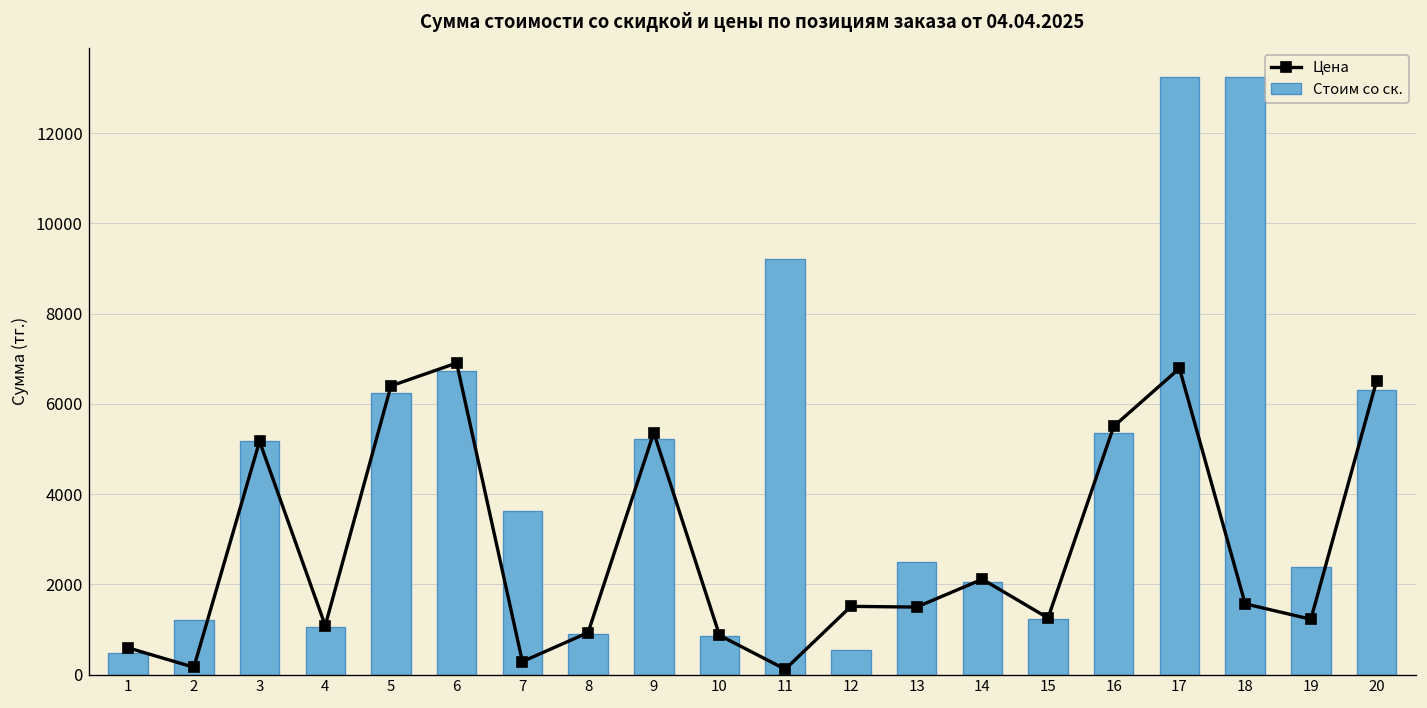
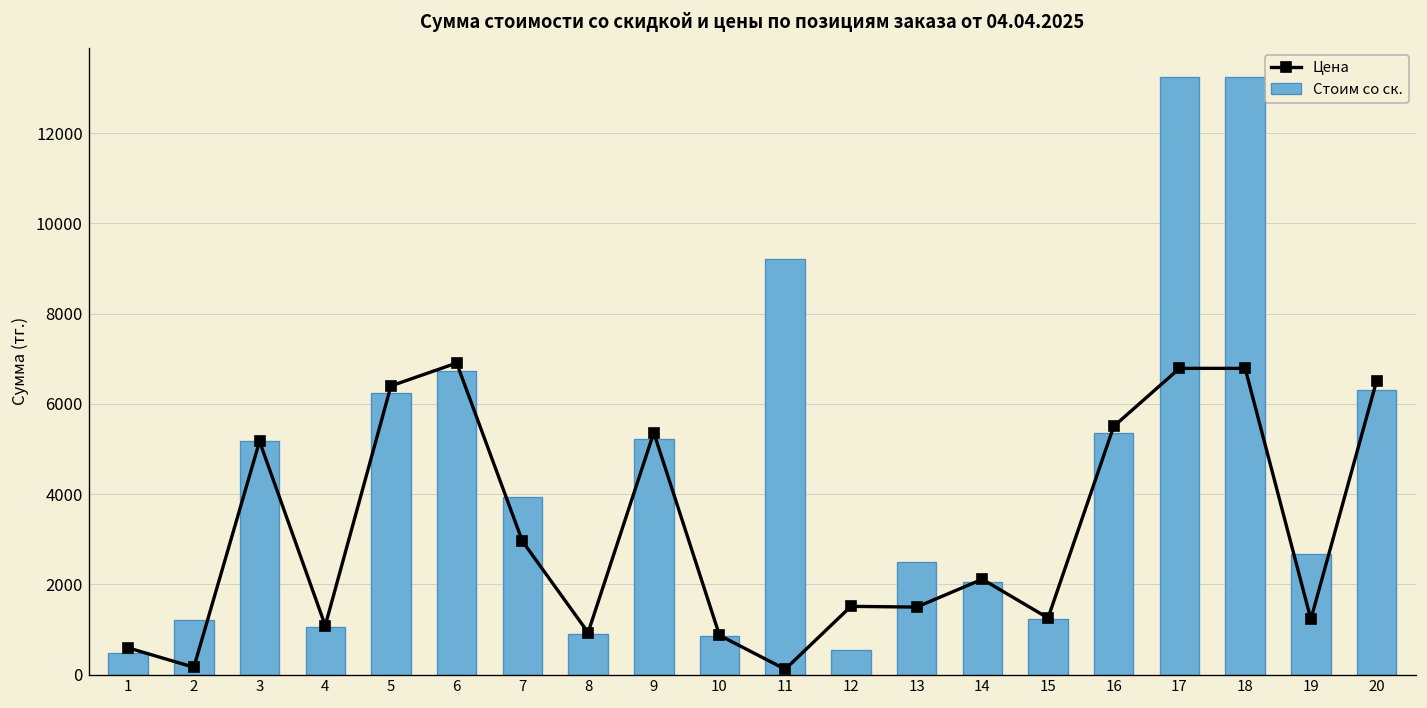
  {
    "Цена": {
      "1": 600,
      "2": 200,
      "3": 5200,
      "4": 1100,
      "5": 6400,
      "6": 6900,
-     "7": 300,
+     "7": 3000,
      "8": 900,
      "9": 5400,
      "10": 900,
      "11": 100,
      "12": 1500,
      "13": 1500,
      "14": 2100,
      "15": 1300,
      "16": 5500,
      "17": 6800,
-     "18": 1600,
+     "18": 6800,
      "19": 1200,
      "20": 6500
    },
    "Стоим со ск.": {
      "1": 500,
      "2": 1200,
      "3": 5200,
      "4": 1100,
      "5": 6200,
      "6": 6700,
-     "7": 3600,
+     "7": 3900,
      "8": 900,
      "9": 5200,
      "10": 800,
      "11": 9200,
      "12": 500,
      "13": 2500,
      "14": 2100,
      "15": 1200,
      "16": 5400,
      "17": 13200,
      "18": 13200,
-     "19": 2400,
+     "19": 2700,
      "20": 6300
    }
  }
